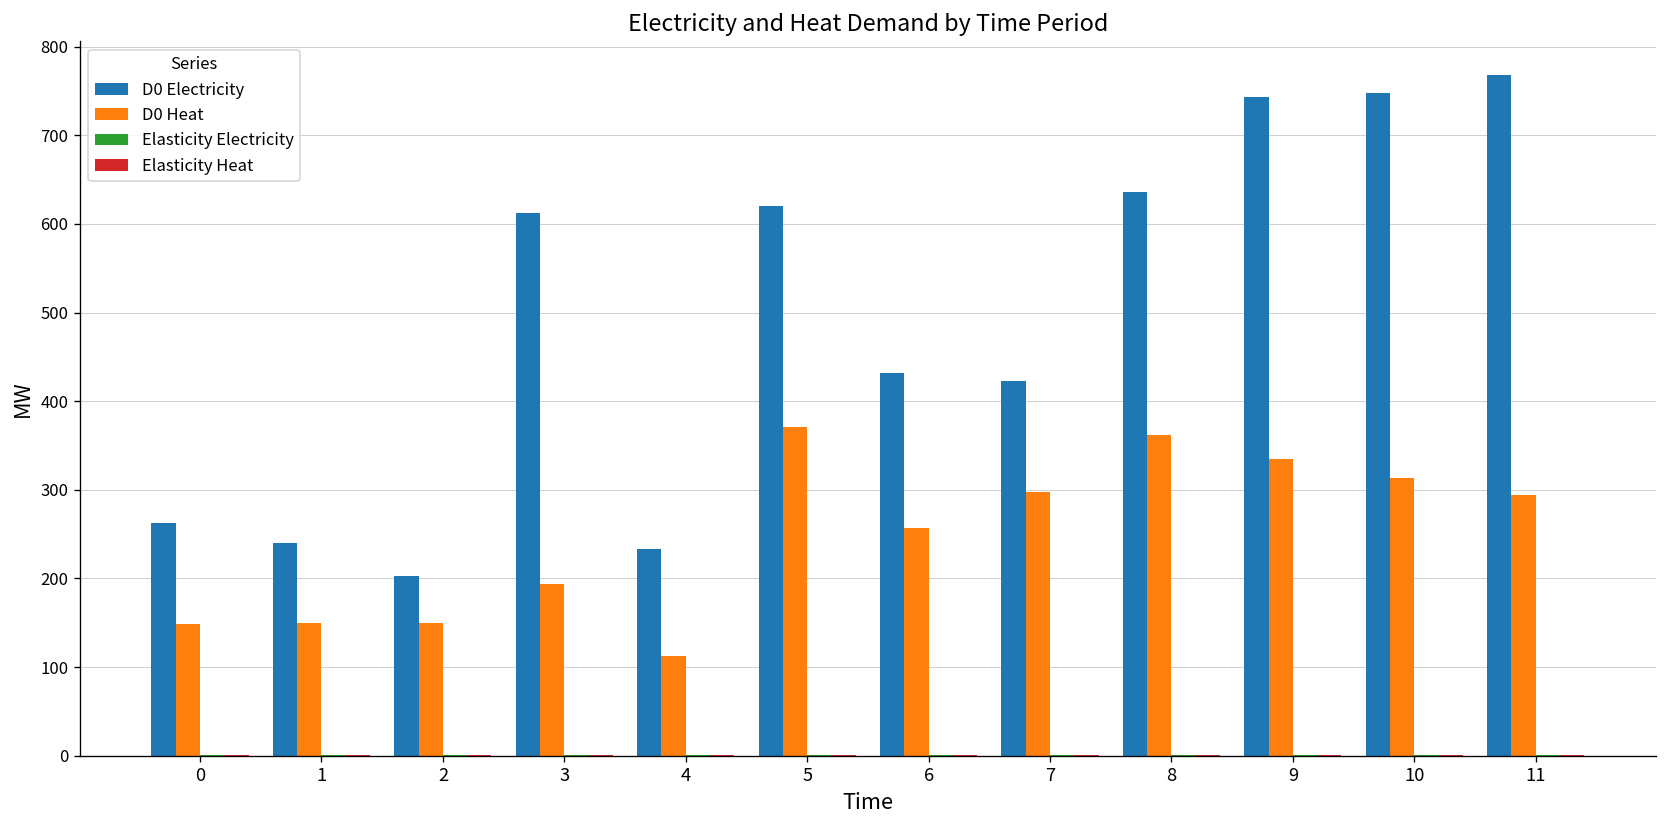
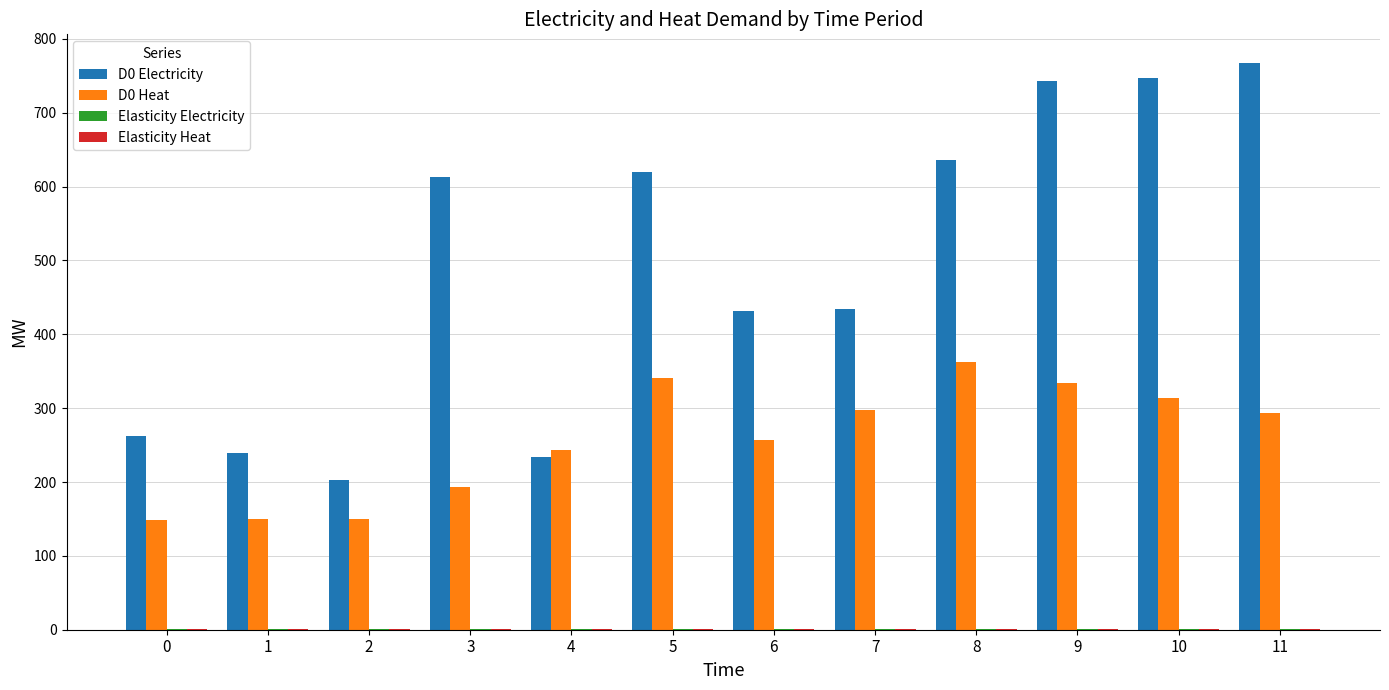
  {
    "D0 Electricity": {
      "0": 260,
      "1": 240,
      "2": 200,
      "3": 610,
      "4": 230,
      "5": 620,
      "6": 430,
-     "7": 420,
+     "7": 430,
      "8": 640,
      "9": 740,
      "10": 750,
      "11": 770
    },
    "D0 Heat": {
      "0": 150,
      "1": 150,
      "2": 150,
      "3": 190,
-     "4": 110,
-     "5": 370,
+     "4": 240,
+     "5": 340,
      "6": 260,
      "7": 300,
      "8": 360,
      "9": 330,
      "10": 310,
      "11": 290
    }
  }
